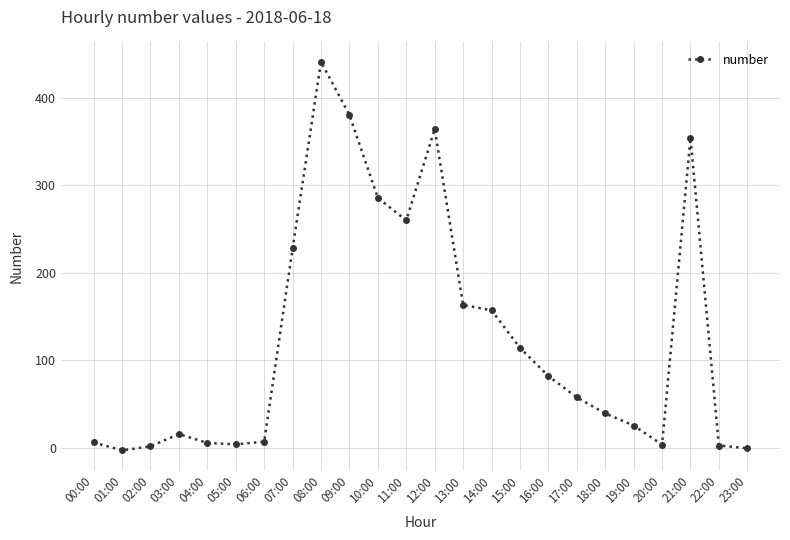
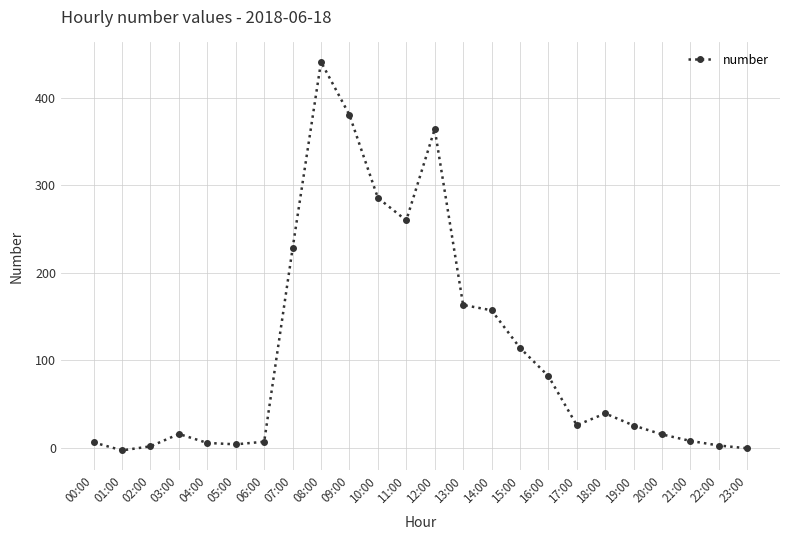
  {
    "00:00": 10,
    "01:00": 0,
    "02:00": 0,
    "03:00": 20,
    "04:00": 10,
    "05:00": 0,
    "06:00": 10,
    "07:00": 230,
    "08:00": 440,
    "09:00": 380,
    "10:00": 290,
    "11:00": 260,
    "12:00": 360,
    "13:00": 160,
    "14:00": 160,
    "15:00": 110,
    "16:00": 80,
-   "17:00": 60,
+   "17:00": 30,
    "18:00": 40,
    "19:00": 30,
-   "20:00": 0,
-   "21:00": 350,
+   "20:00": 20,
+   "21:00": 10,
    "22:00": 0,
    "23:00": 0
  }
